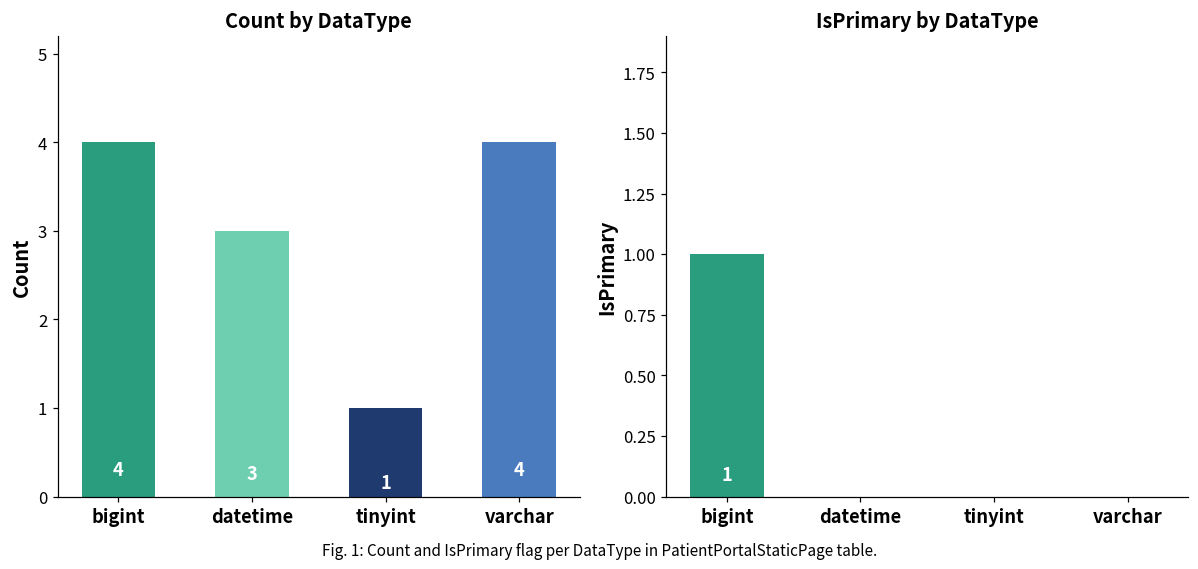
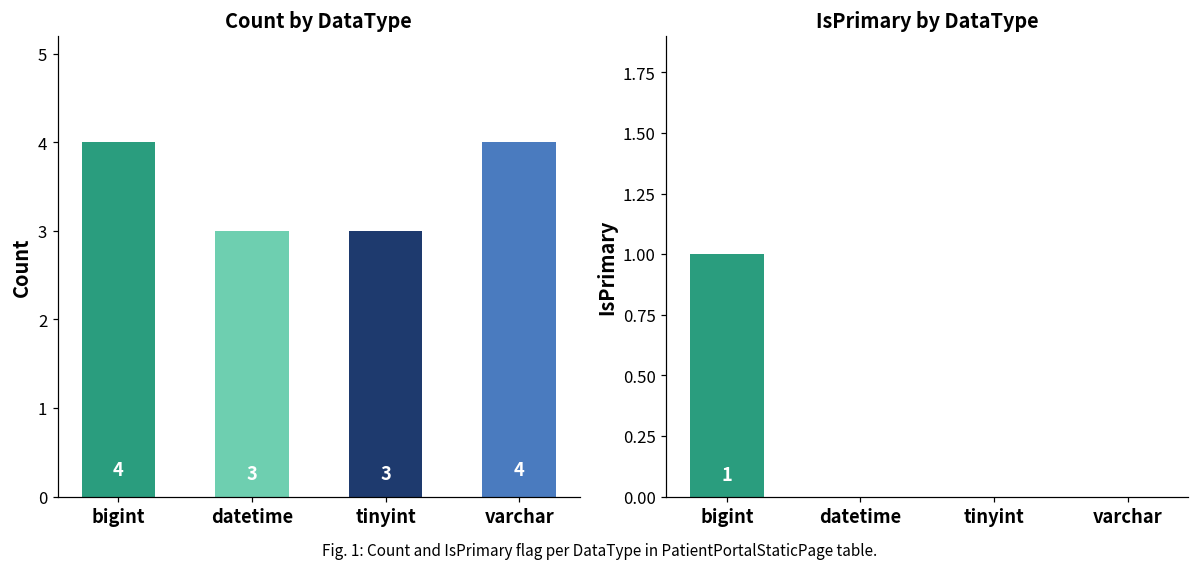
  {
    "Count by DataType": {
      "bigint": 4,
      "datetime": 3,
-     "tinyint": 1,
+     "tinyint": 3,
      "varchar": 4
    },
    "IsPrimary by DataType": {
      "bigint": 1
    }
  }
